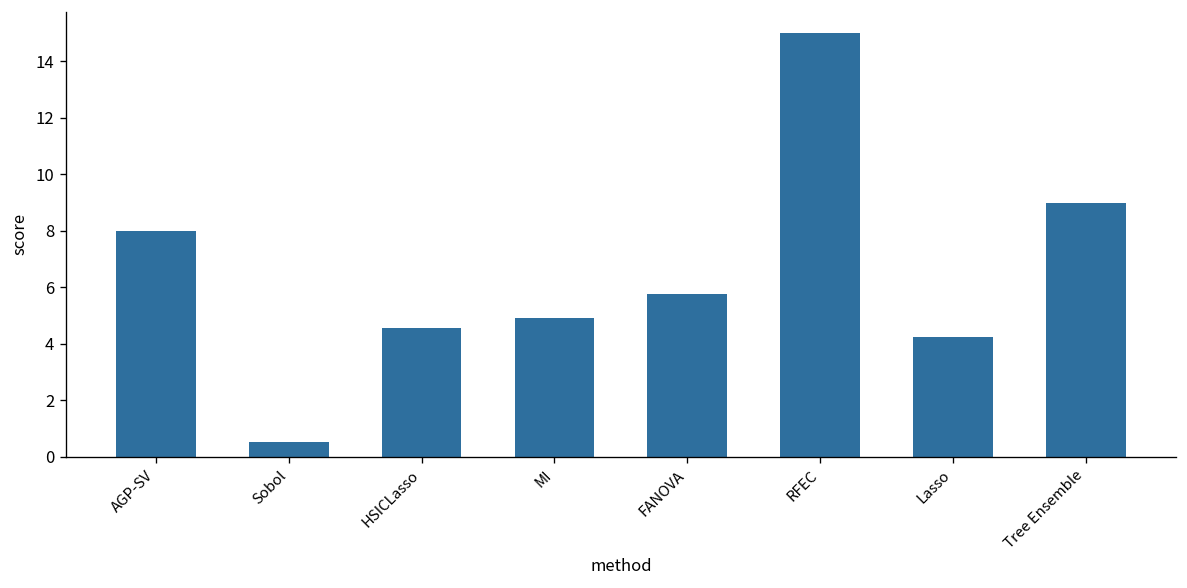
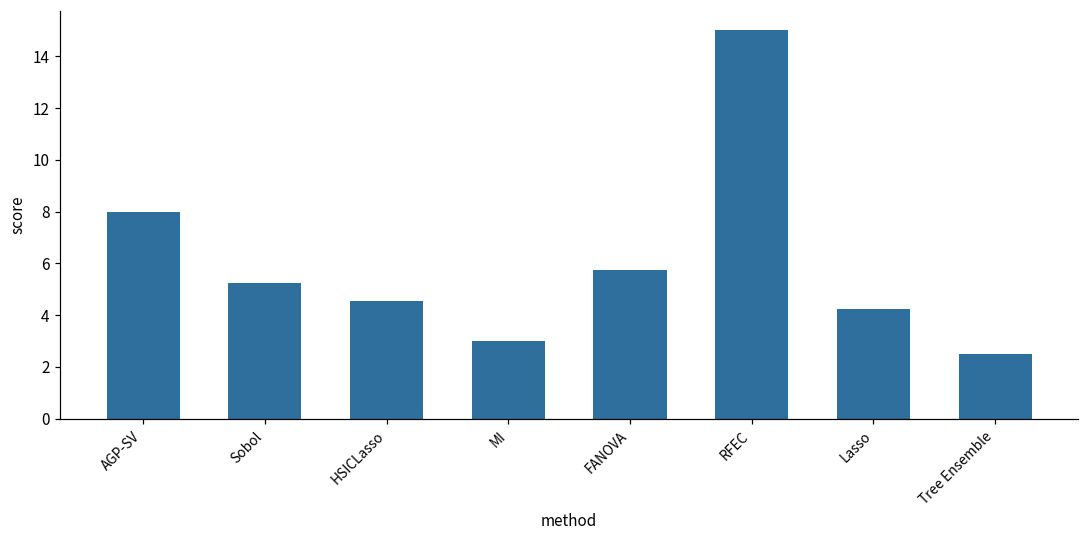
  {
    "AGP-SV": 8.0,
-   "Sobol": 0.5,
+   "Sobol": 5.3,
    "HSICLasso": 4.6,
-   "MI": 4.9,
+   "MI": 3.0,
    "FANOVA": 5.8,
    "RFEC": 15.0,
    "Lasso": 4.2,
-   "Tree Ensemble": 9.0
+   "Tree Ensemble": 2.5
  }
